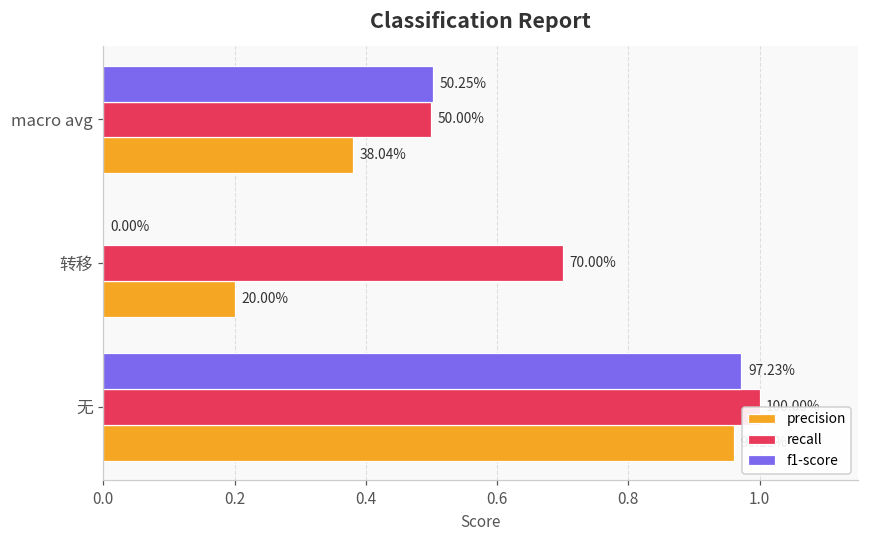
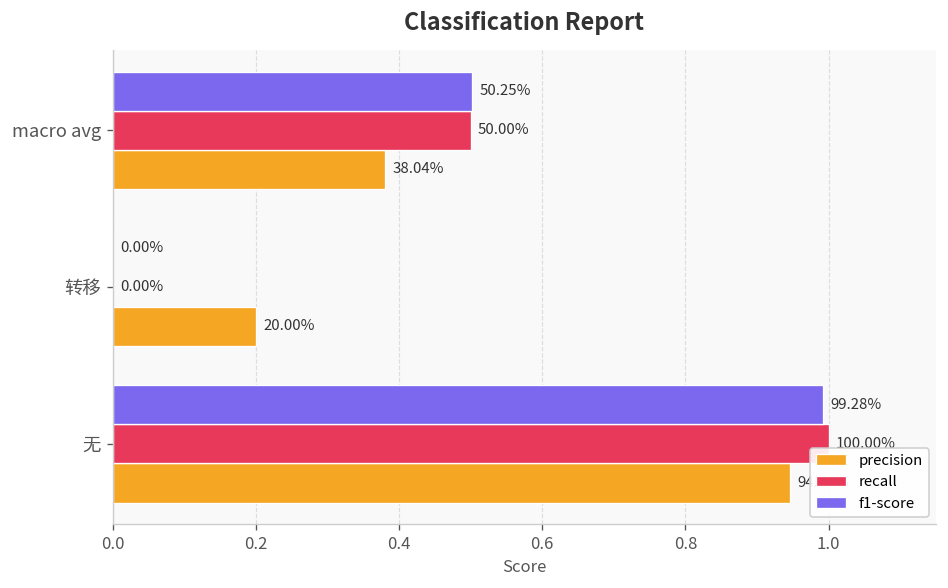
  {
    "precision": {
-     "无": "0.96"
+     "无": "0.95"
    },
    "recall": {
      "macro avg": "50.00%",
-     "转移": "70.00%"
+     "转移": "0.00%"
    },
    "f1-score": {
      "macro avg": "50.25%",
      "转移": "0.00%",
-     "无": "97.23%"
+     "无": "99.28%"
    }
  }
